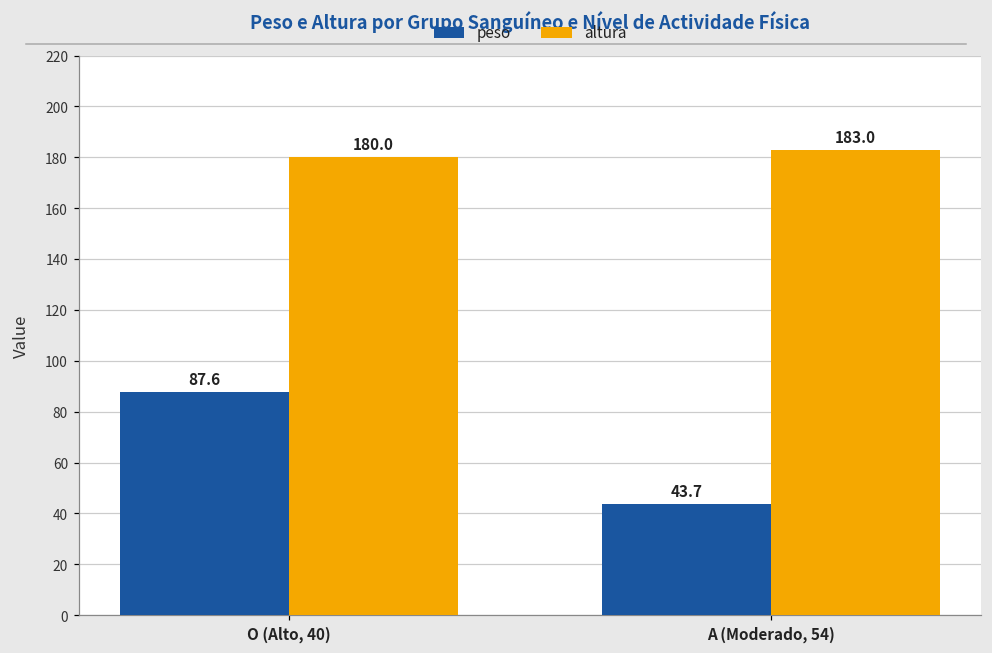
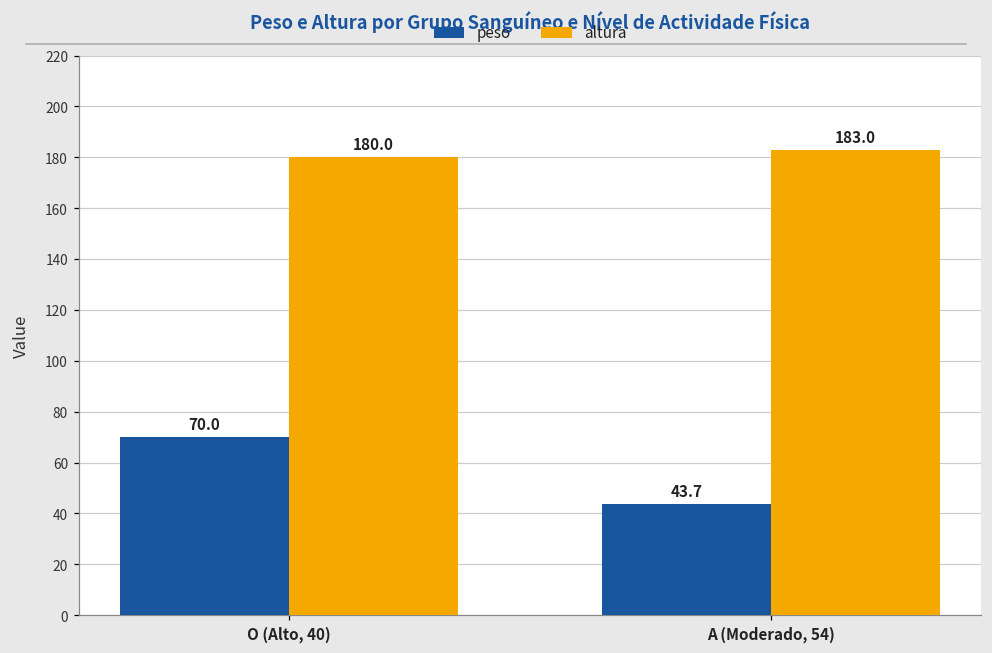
  {
    "peso": {
-     "O (Alto, 40)": 87.6,
+     "O (Alto, 40)": 70.0,
      "A (Moderado, 54)": 43.7
    },
    "altura": {
      "O (Alto, 40)": 180.0,
      "A (Moderado, 54)": 183.0
    }
  }
